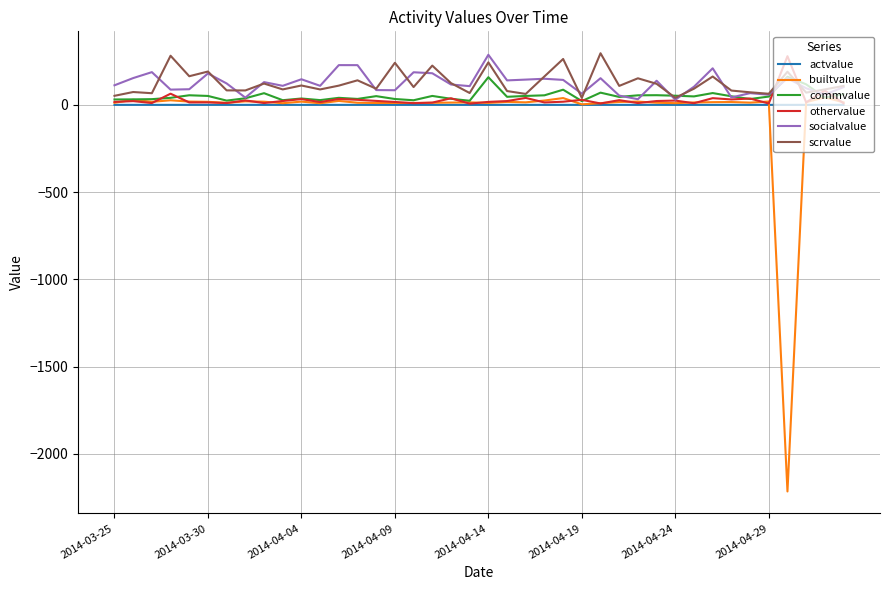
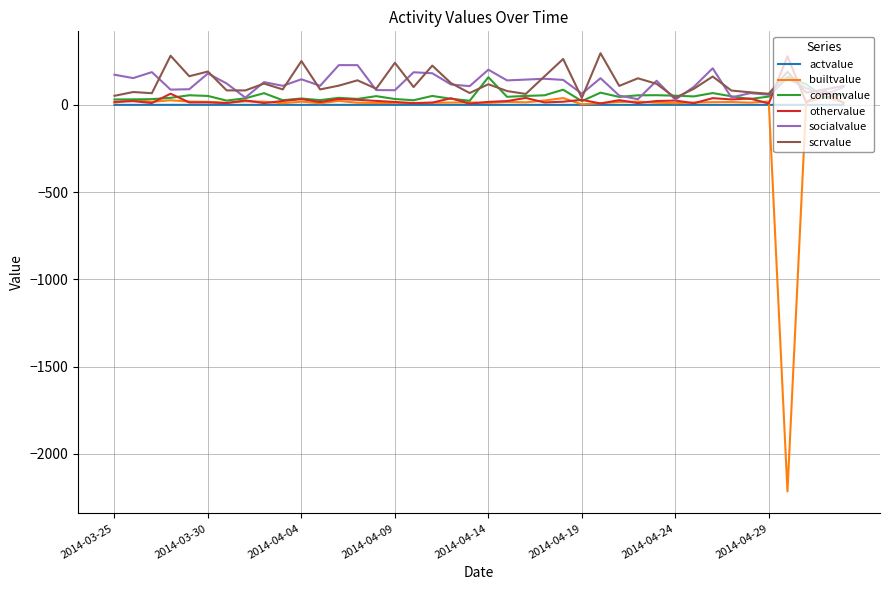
  {
    "actvalue": {
      "2014-04-04": 0
    },
    "commvalue": {
      "2014-03-30": 50,
      "2014-04-09": 30,
      "2014-04-14": 160
    },
    "socialvalue": {
-     "2014-03-25": 110,
+     "2014-03-25": 170,
      "2014-04-04": 150,
      "2014-04-09": 80,
-     "2014-04-14": 290,
+     "2014-04-14": 200,
      "2014-04-19": 60
    },
    "scrvalue": {
      "2014-03-25": 50,
-     "2014-04-04": 110,
+     "2014-04-04": 250,
      "2014-04-09": 240,
-     "2014-04-14": 240
+     "2014-04-14": 120
    }
  }
